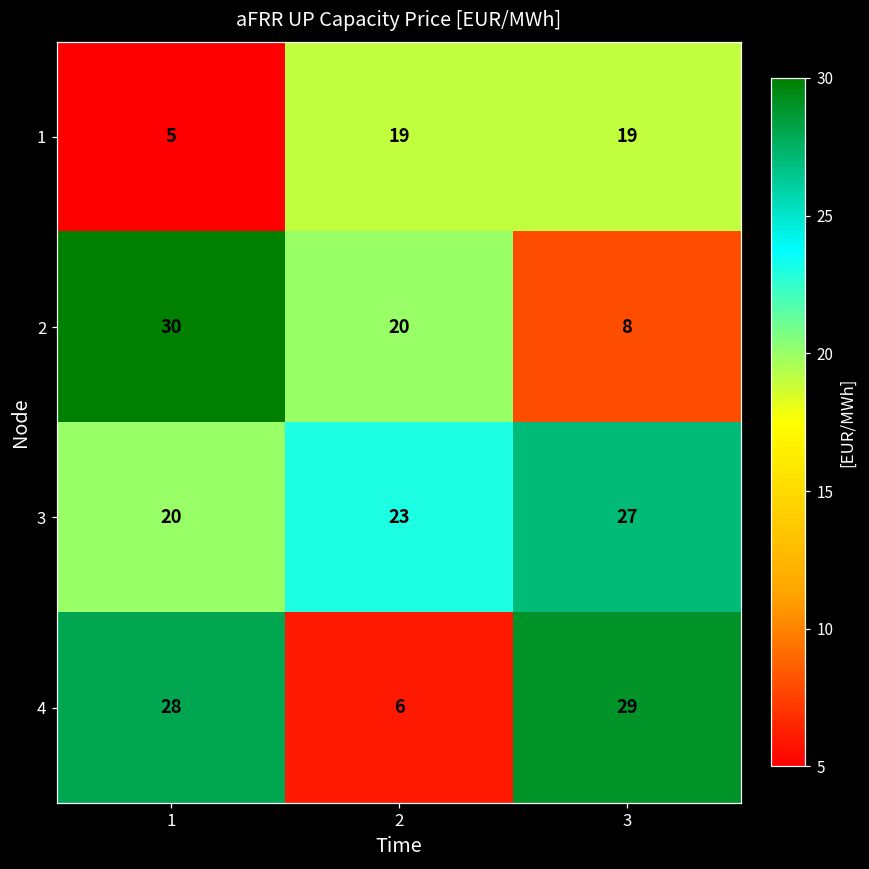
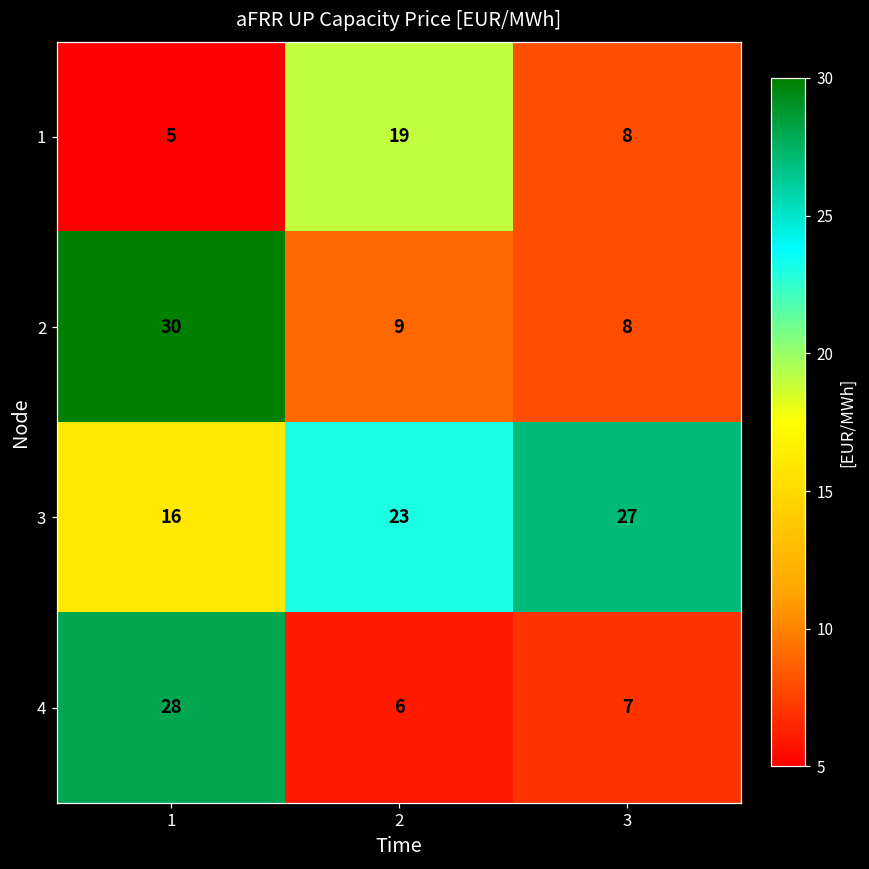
  {
    "1": {
      "1": 5,
      "2": 19,
-     "3": 19
+     "3": 8
    },
    "2": {
      "1": 30,
-     "2": 20,
+     "2": 9,
      "3": 8
    },
    "3": {
-     "1": 20,
+     "1": 16,
      "2": 23,
      "3": 27
    },
    "4": {
      "1": 28,
      "2": 6,
-     "3": 29
+     "3": 7
    }
  }
